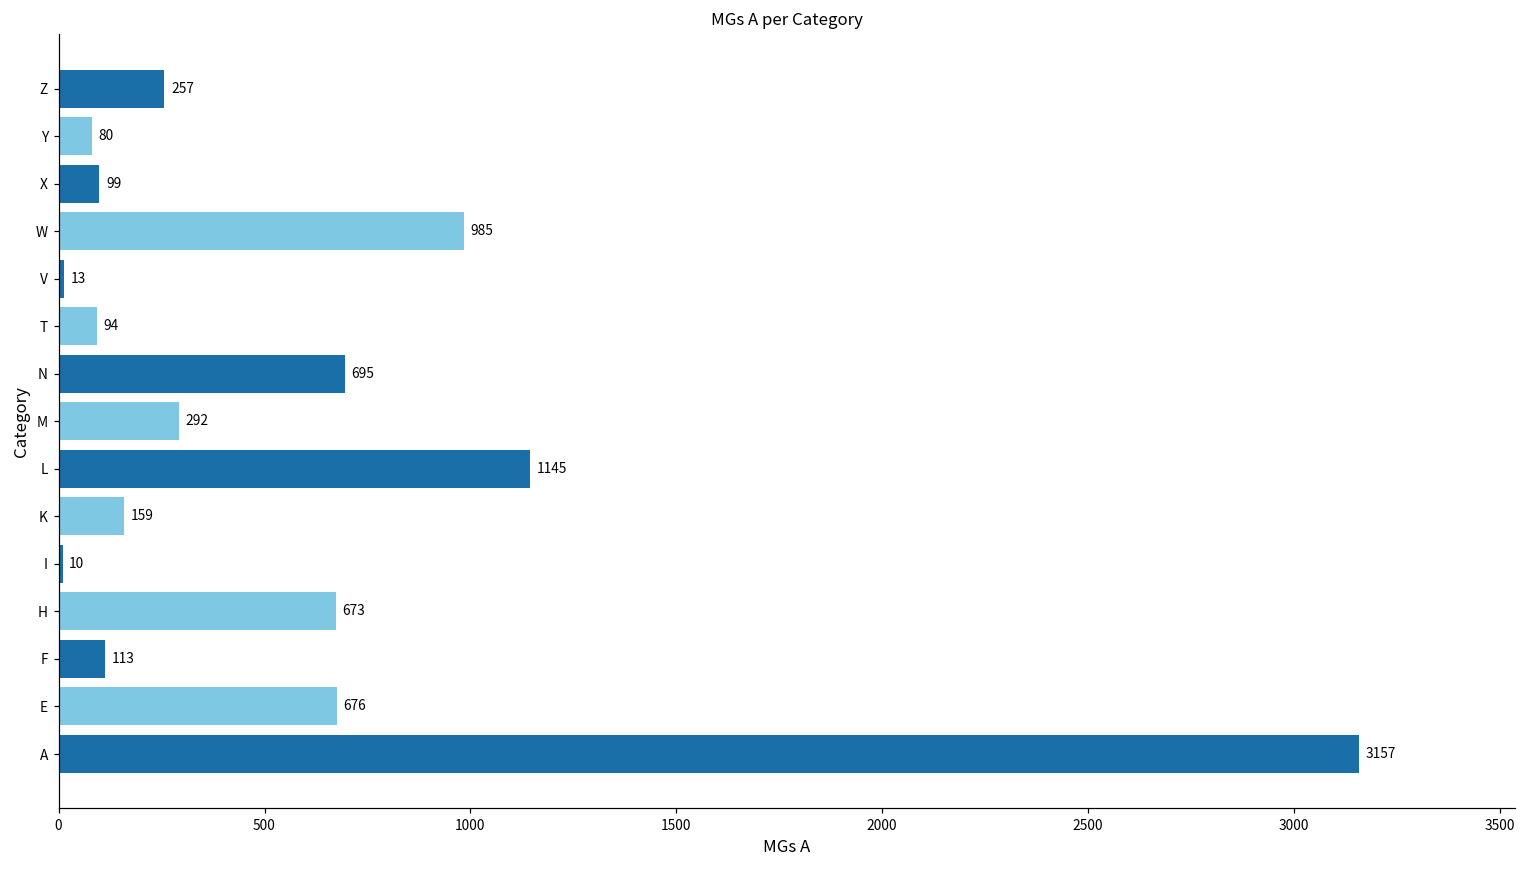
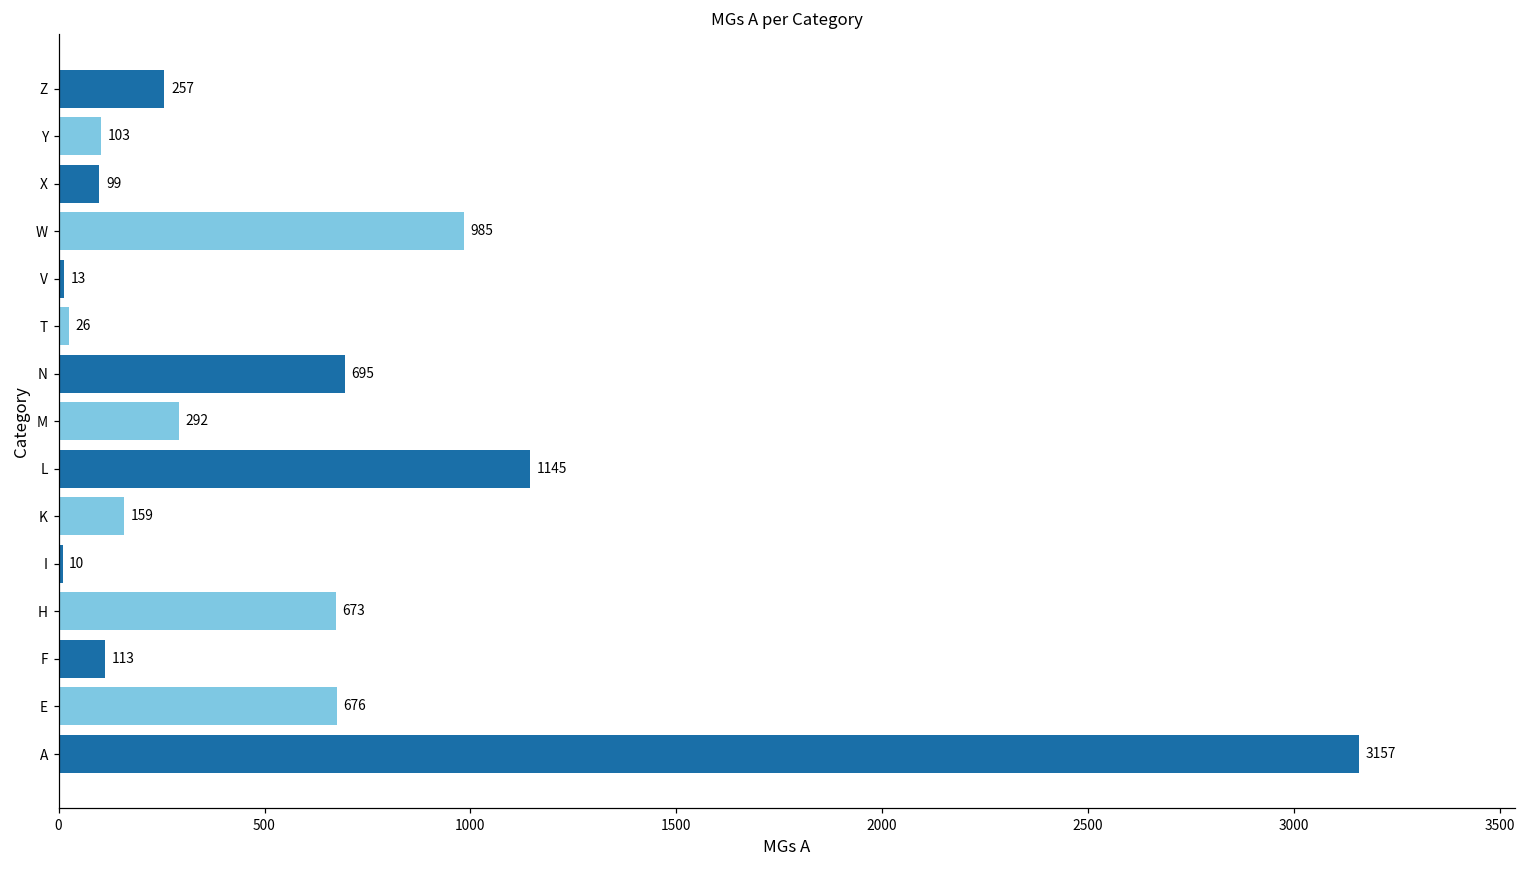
  {
    "Z": 257,
-   "Y": 80,
+   "Y": 103,
    "X": 99,
    "W": 985,
    "V": 13,
-   "T": 94,
+   "T": 26,
    "N": 695,
    "M": 292,
    "L": 1145,
    "K": 159,
    "I": 10,
    "H": 673,
    "F": 113,
    "E": 676,
    "A": 3157
  }
